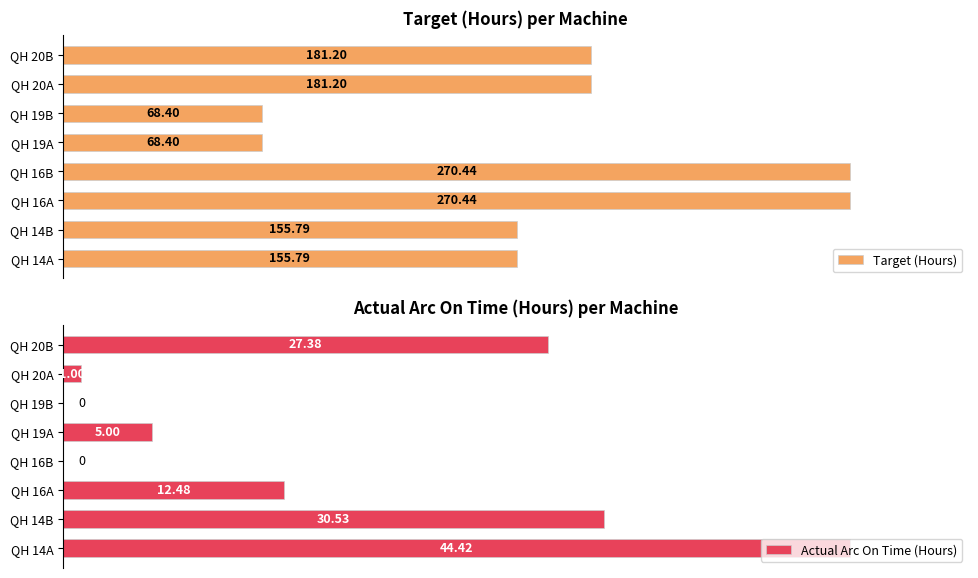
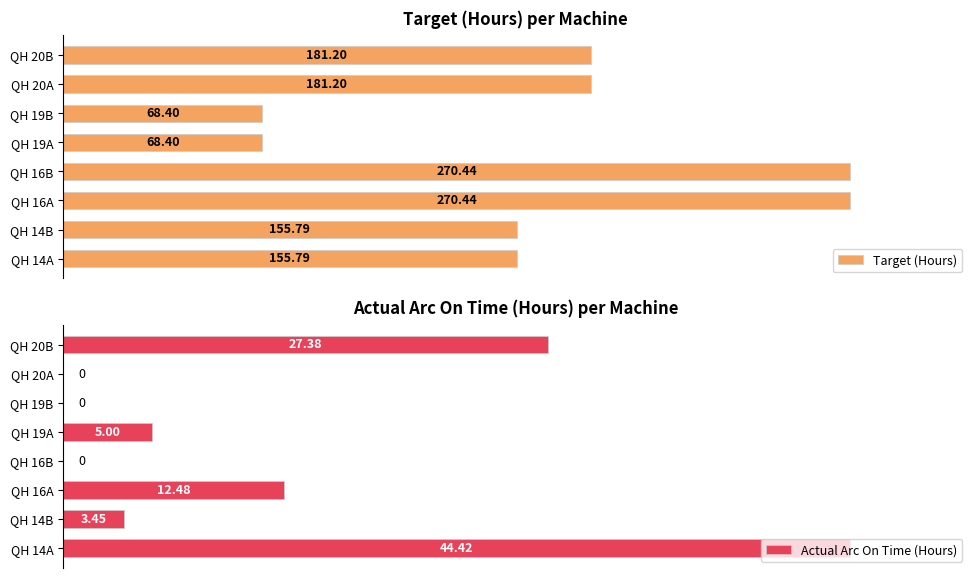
  {
    "Target (Hours) per Machine": {
      "QH 20B": 181.20,
      "QH 20A": 181.20,
      "QH 19B": 68.40,
      "QH 19A": 68.40,
      "QH 16B": 270.44,
      "QH 16A": 270.44,
      "QH 14B": 155.79,
      "QH 14A": 155.79
    },
    "Actual Arc On Time (Hours) per Machine": {
      "QH 20B": 27.38,
-     "QH 20A": 1.00,
+     "QH 20A": 0,
      "QH 19B": 0,
      "QH 19A": 5.00,
      "QH 16B": 0,
      "QH 16A": 12.48,
-     "QH 14B": 30.53
+     "QH 14B": 3.45
    }
  }
